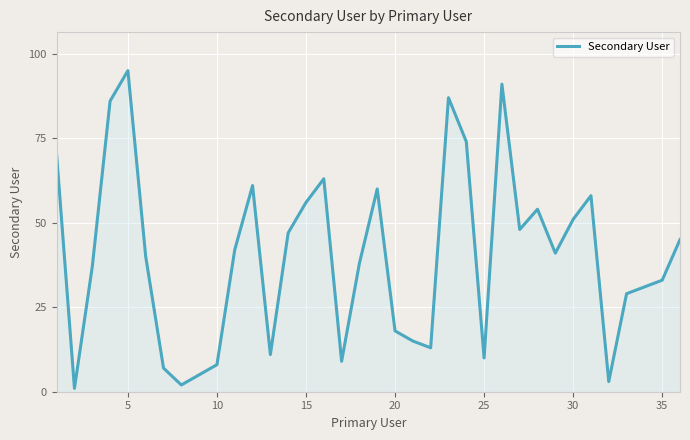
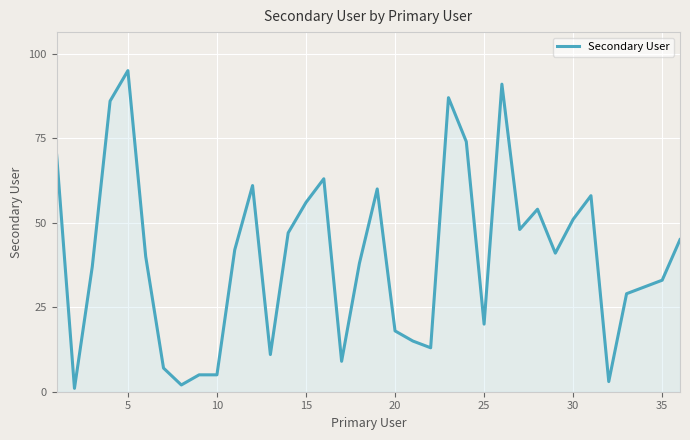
  {
    "5": 95,
-   "10": 8,
+   "10": 5,
    "15": 56,
    "20": 18,
-   "25": 10,
+   "25": 20,
    "30": 51,
    "35": 33
  }
